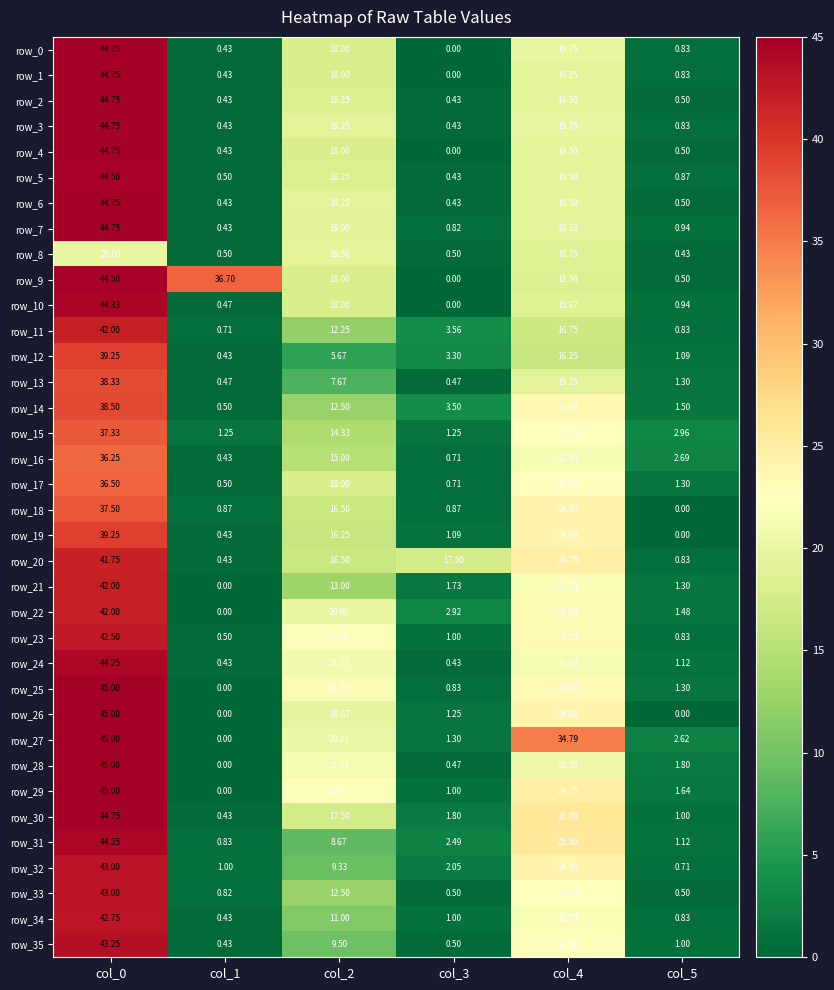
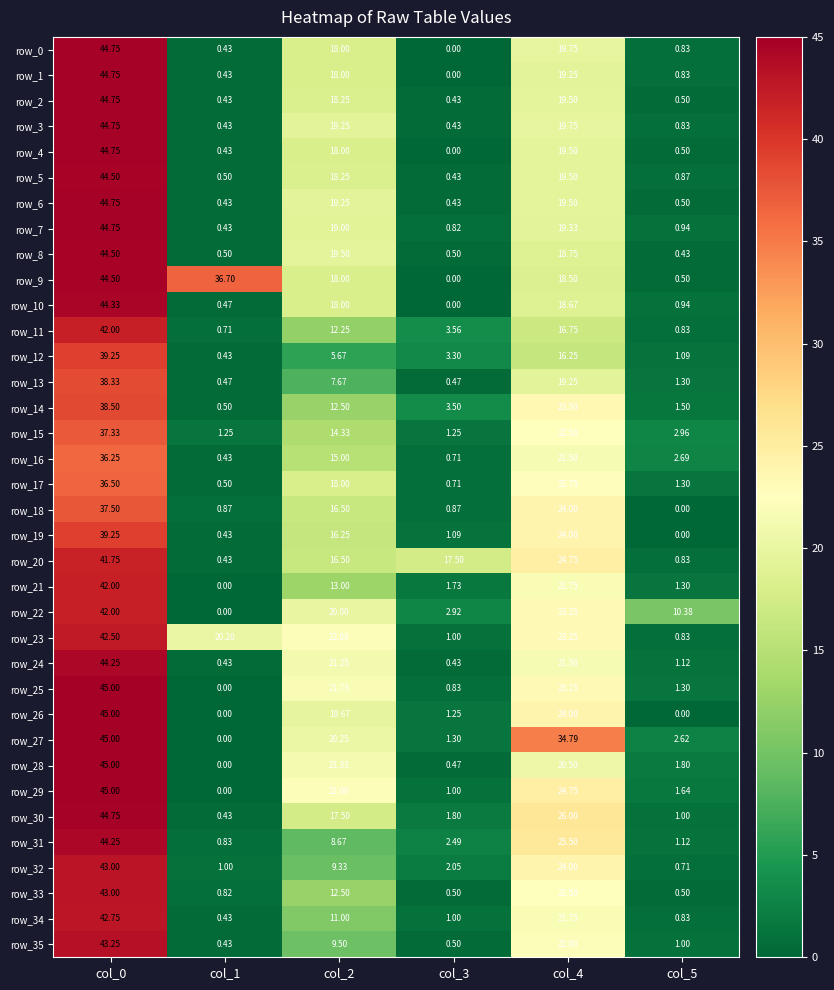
  {
    "row_8": {
-     "col_0": 20.00,
+     "col_0": 44.50,
      "col_1": 0.50,
      "col_2": 19.50,
      "col_3": 0.50,
      "col_4": 18.75,
      "col_5": 0.43
    },
    "row_22": {
      "col_0": 42.00,
      "col_1": 0.00,
      "col_2": 20.00,
      "col_3": 2.92,
      "col_4": 23.25,
-     "col_5": 1.48
+     "col_5": 10.38
    },
    "row_23": {
      "col_0": 42.50,
-     "col_1": 0.50,
+     "col_1": 20.20,
      "col_2": 22.00,
      "col_3": 1.00,
      "col_4": 23.25,
      "col_5": 0.83
    }
  }
